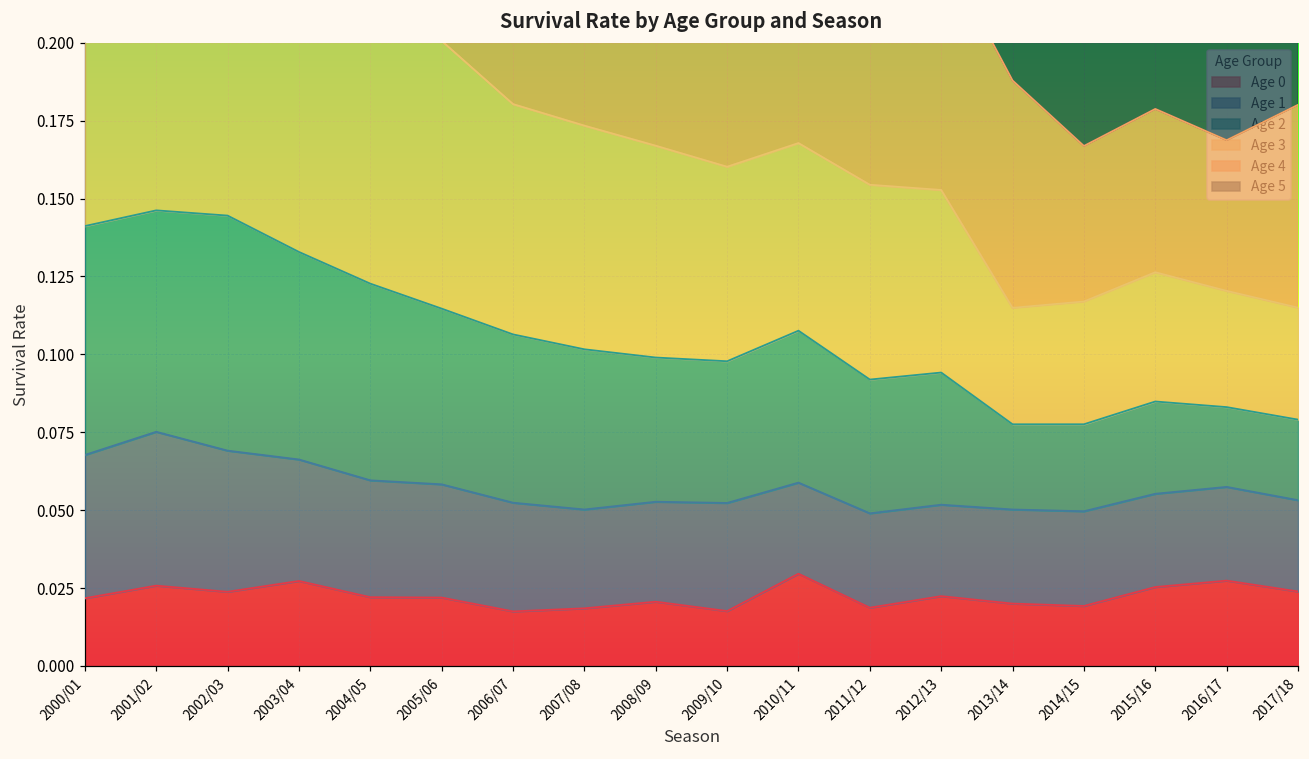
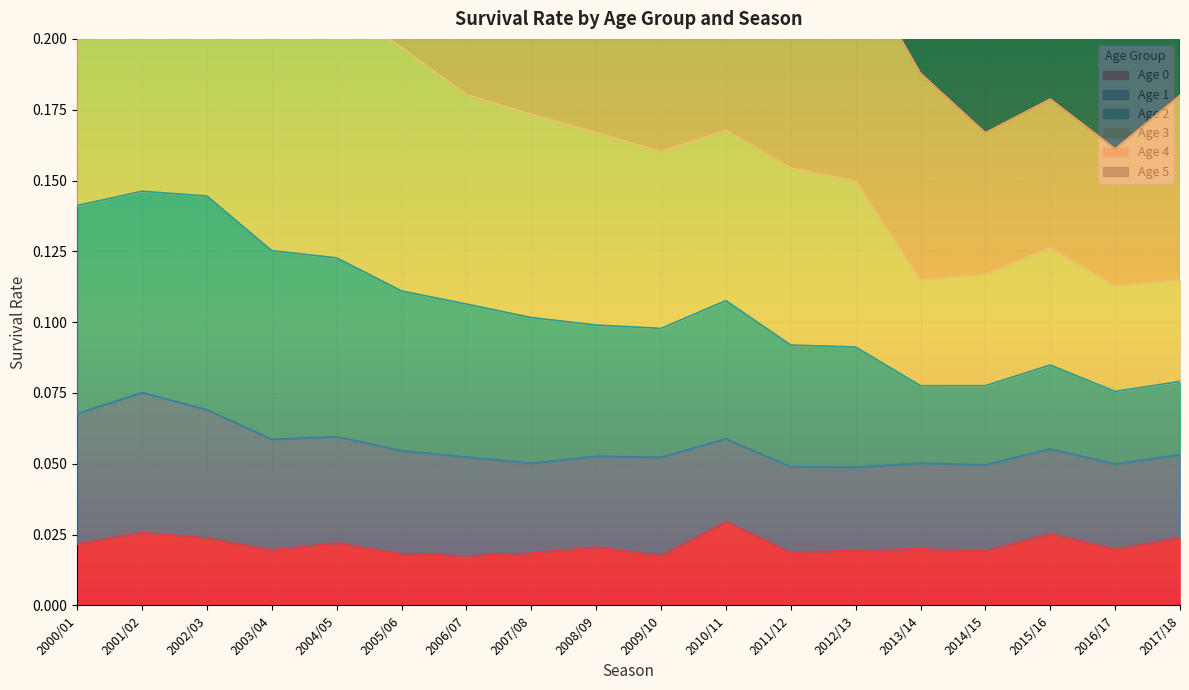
  {
    "Age 0": {
      "2000/01": 0.022,
      "2001/02": 0.026,
      "2002/03": 0.024,
-     "2003/04": 0.027,
+     "2003/04": 0.020,
      "2004/05": 0.022,
-     "2005/06": 0.022,
+     "2005/06": 0.018,
      "2006/07": 0.018,
      "2007/08": 0.018,
      "2008/09": 0.021,
      "2009/10": 0.018,
      "2010/11": 0.030,
      "2011/12": 0.019,
-     "2012/13": 0.022,
+     "2012/13": 0.019,
      "2013/14": 0.020,
      "2014/15": 0.019,
      "2015/16": 0.025,
-     "2016/17": 0.027,
+     "2016/17": 0.020,
      "2017/18": 0.024
    }
  }
